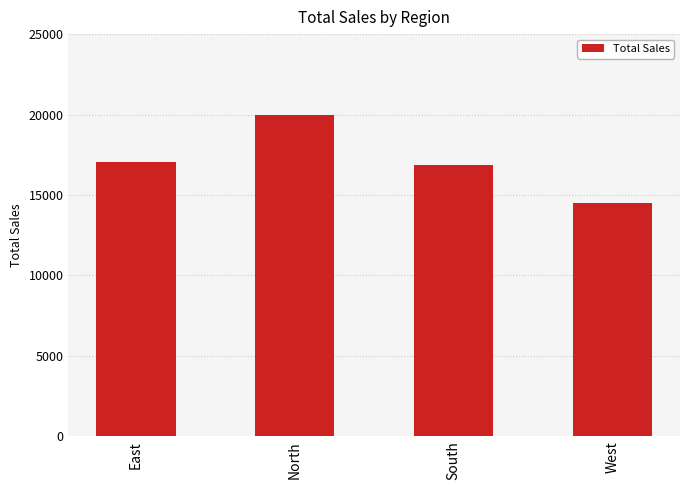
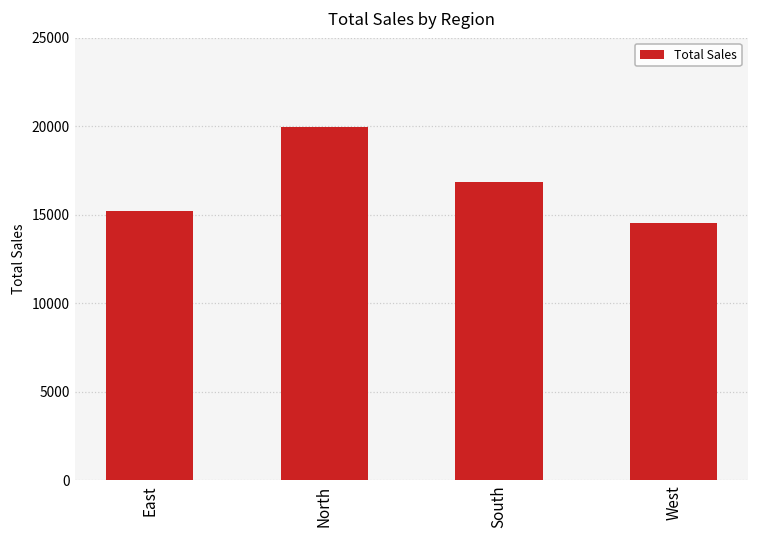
  {
-   "East": 17100,
+   "East": 15200,
    "North": 19900,
    "South": 16800,
    "West": 14500
  }
